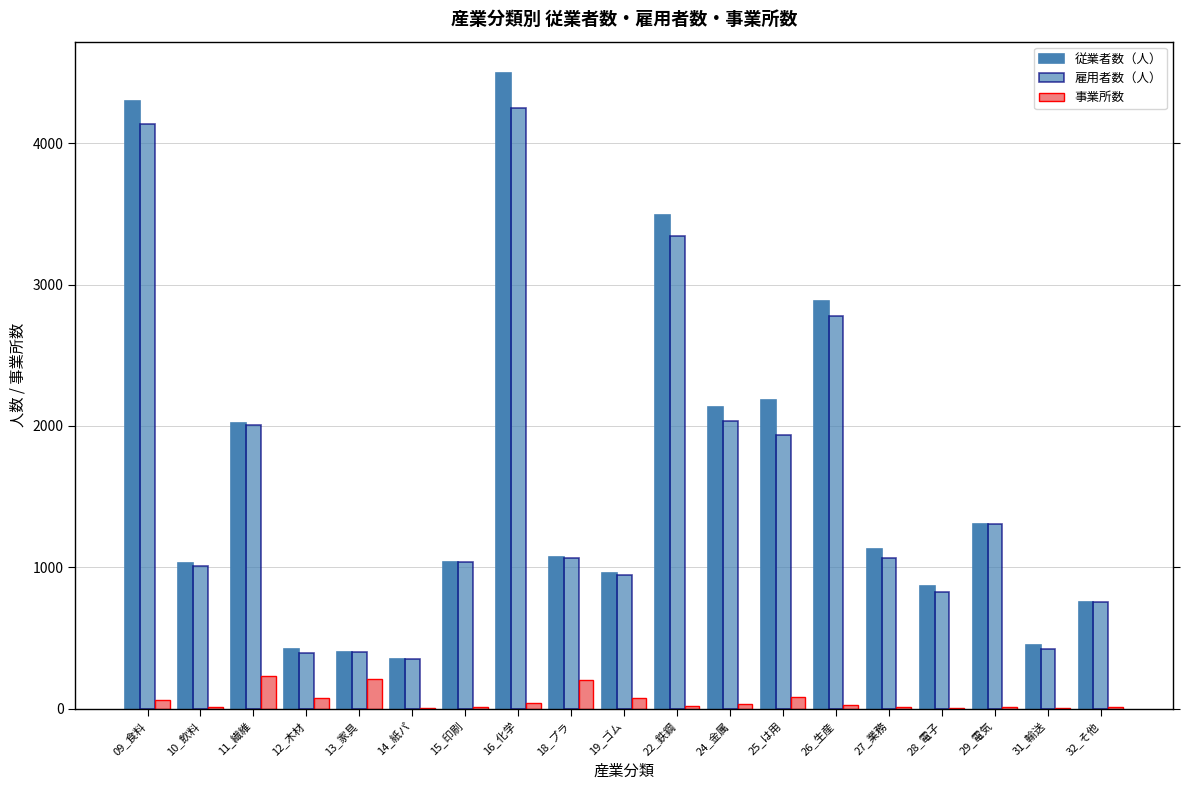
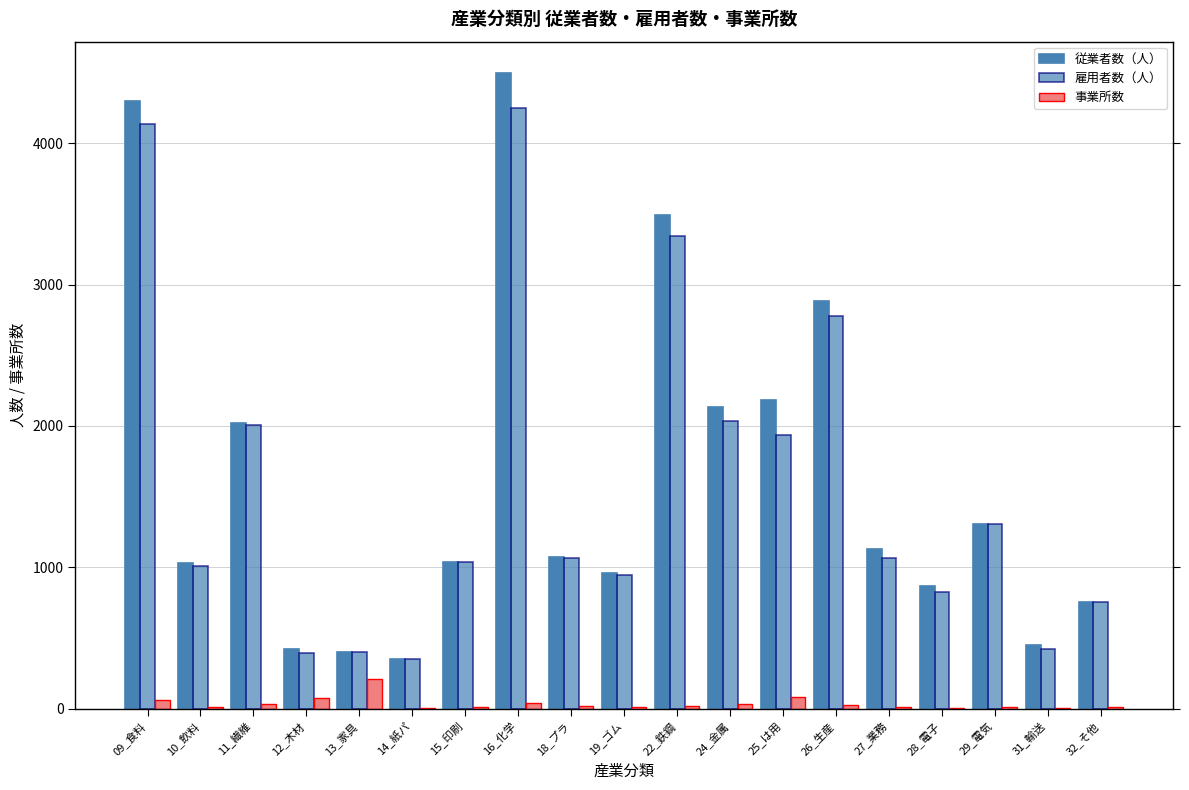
  {
    "事業所数": {
      "09_食料": 60,
-     "11_繊維": 230,
+     "11_繊維": 30,
      "12_木材": 80,
      "13_家具": 210,
      "16_化学": 40,
-     "18_プラ": 200,
-     "19_ゴム": 80,
+     "18_プラ": 20,
+     "19_ゴム": 10,
      "24_金属": 30,
      "25_は用": 80,
      "26_生産": 30
    }
  }
